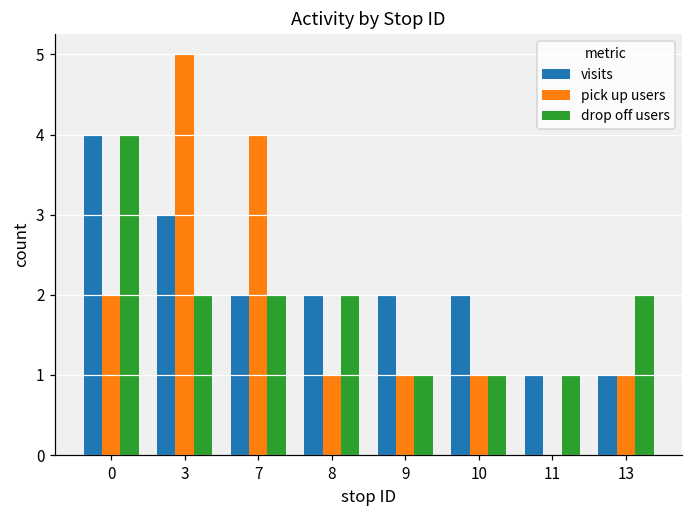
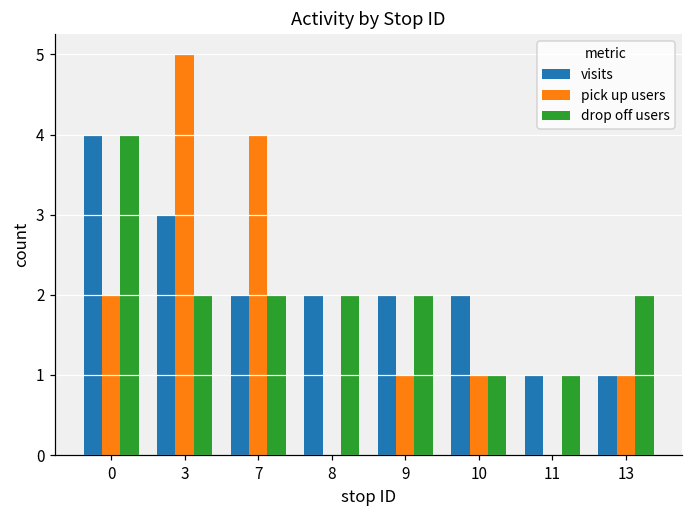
  {
    "visits": {
      "0": 4,
      "3": 3,
      "7": 2,
      "8": 2,
      "9": 2,
      "10": 2,
      "11": 1,
      "13": 1
    },
    "pick up users": {
      "0": 2,
      "3": 5,
      "7": 4,
-     "8": 1,
+     "8": 0,
      "9": 1,
      "10": 1,
      "11": 0,
      "13": 1
    },
    "drop off users": {
      "0": 4,
      "3": 2,
      "7": 2,
      "8": 2,
-     "9": 1,
+     "9": 2,
      "10": 1,
      "11": 1,
      "13": 2
    }
  }
